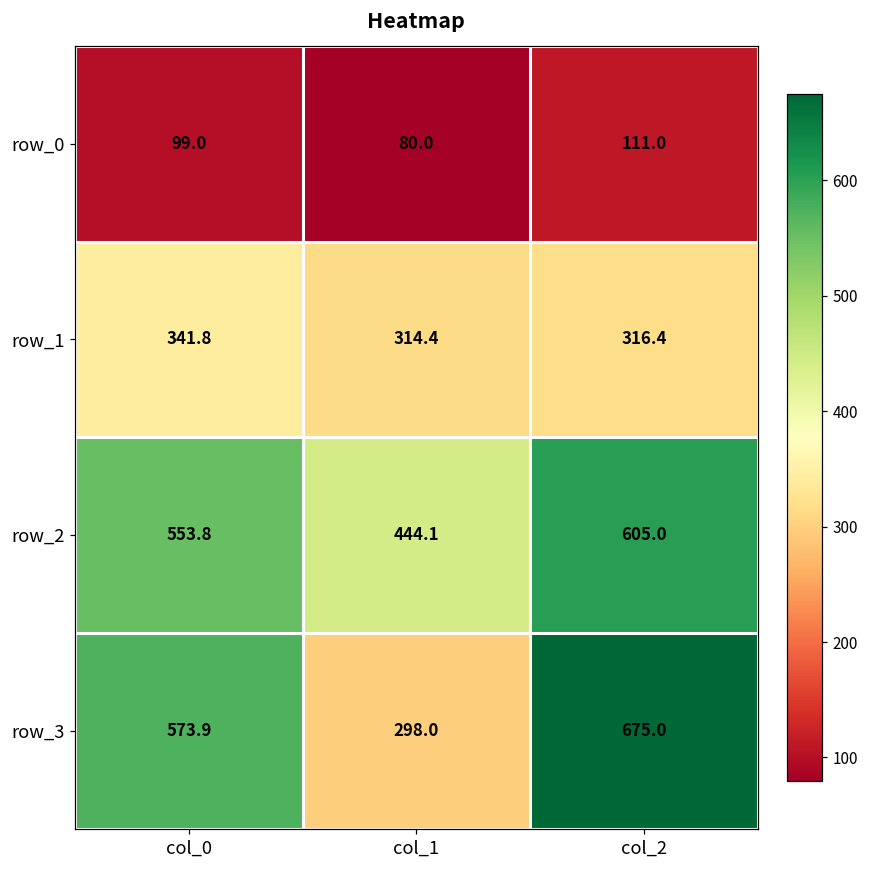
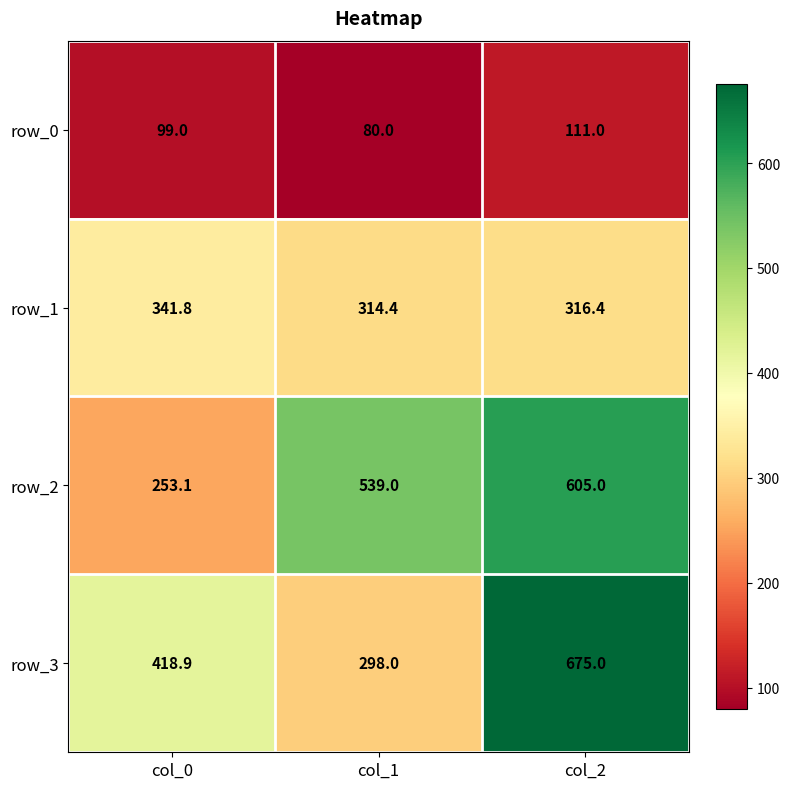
  {
    "row_0": {
      "col_0": 99.0,
      "col_1": 80.0,
      "col_2": 111.0
    },
    "row_1": {
      "col_0": 341.8,
      "col_1": 314.4,
      "col_2": 316.4
    },
    "row_2": {
-     "col_0": 553.8,
-     "col_1": 444.1,
+     "col_0": 253.1,
+     "col_1": 539.0,
      "col_2": 605.0
    },
    "row_3": {
-     "col_0": 573.9,
+     "col_0": 418.9,
      "col_1": 298.0,
      "col_2": 675.0
    }
  }
